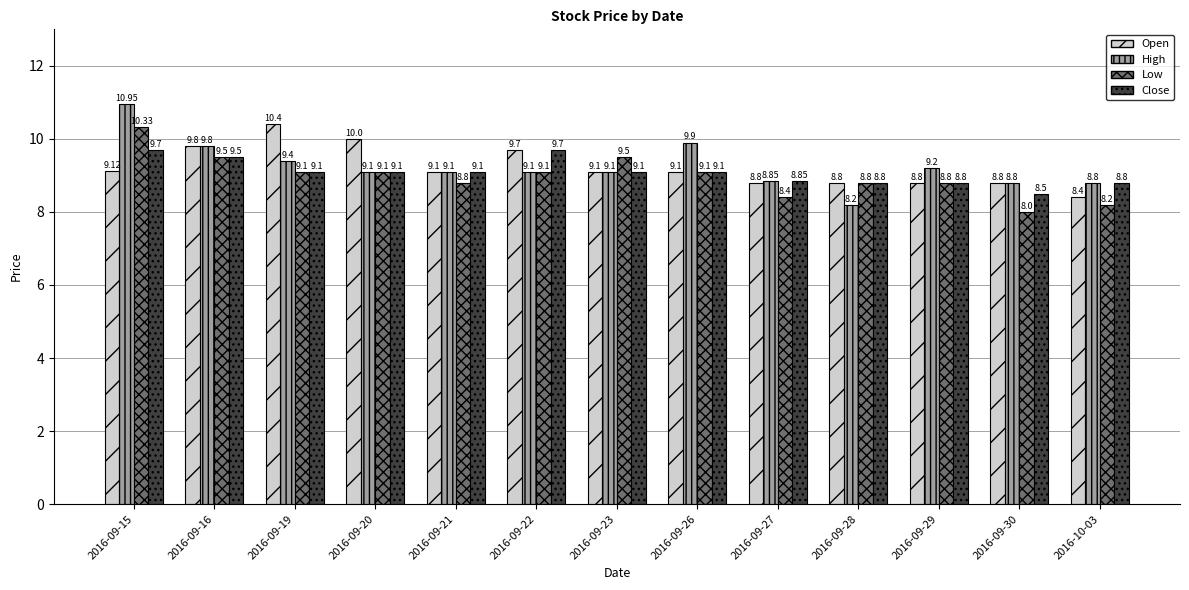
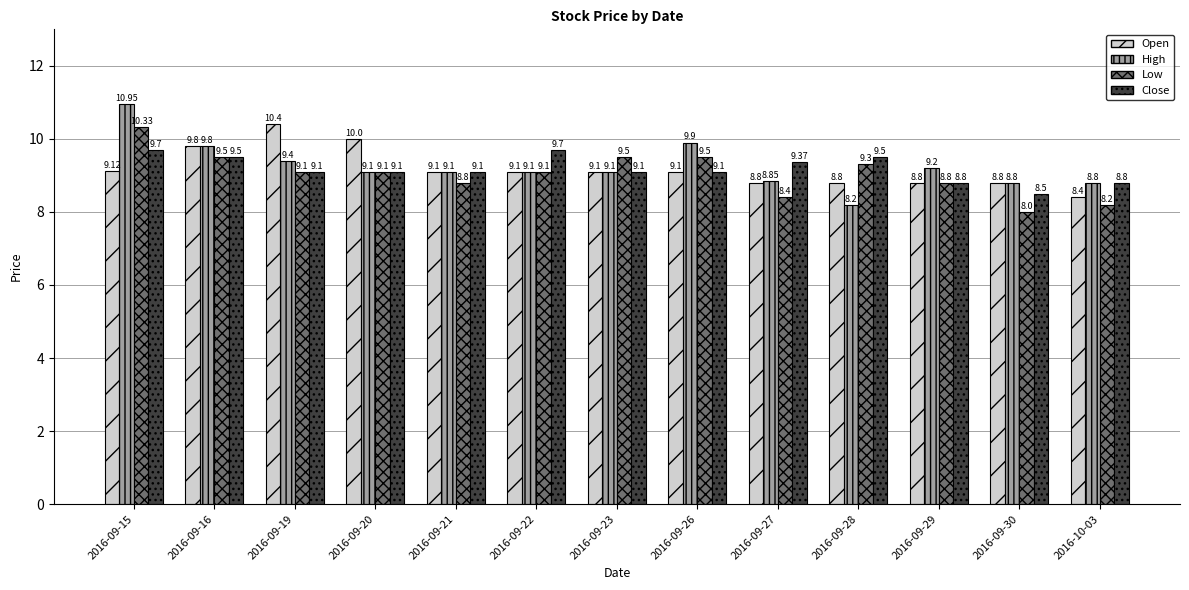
  {
    "Open": {
      "2016-09-15": 9.12,
      "2016-09-16": 9.8,
      "2016-09-19": 10.4,
      "2016-09-20": 10.0,
      "2016-09-21": 9.1,
-     "2016-09-22": 9.7,
+     "2016-09-22": 9.1,
      "2016-09-23": 9.1,
      "2016-09-26": 9.1,
      "2016-09-27": 8.8,
      "2016-09-28": 8.8,
      "2016-09-29": 8.8,
      "2016-09-30": 8.8,
      "2016-10-03": 8.4
    },
    "High": {
      "2016-09-15": 10.95,
      "2016-09-16": 9.8,
      "2016-09-19": 9.4,
      "2016-09-20": 9.1,
      "2016-09-21": 9.1,
      "2016-09-22": 9.1,
      "2016-09-23": 9.1,
      "2016-09-26": 9.9,
      "2016-09-27": 8.85,
      "2016-09-28": 8.2,
      "2016-09-29": 9.2,
      "2016-09-30": 8.8,
      "2016-10-03": 8.8
    },
    "Low": {
      "2016-09-15": 10.33,
      "2016-09-16": 9.5,
      "2016-09-19": 9.1,
      "2016-09-20": 9.1,
      "2016-09-21": 8.8,
      "2016-09-22": 9.1,
      "2016-09-23": 9.5,
-     "2016-09-26": 9.1,
+     "2016-09-26": 9.5,
      "2016-09-27": 8.4,
-     "2016-09-28": 8.8,
+     "2016-09-28": 9.3,
      "2016-09-29": 8.8,
      "2016-09-30": 8.0,
      "2016-10-03": 8.2
    },
    "Close": {
      "2016-09-15": 9.7,
      "2016-09-16": 9.5,
      "2016-09-19": 9.1,
      "2016-09-20": 9.1,
      "2016-09-21": 9.1,
      "2016-09-22": 9.7,
      "2016-09-23": 9.1,
      "2016-09-26": 9.1,
-     "2016-09-27": 8.85,
-     "2016-09-28": 8.8,
+     "2016-09-27": 9.37,
+     "2016-09-28": 9.5,
      "2016-09-29": 8.8,
      "2016-09-30": 8.5,
      "2016-10-03": 8.8
    }
  }
